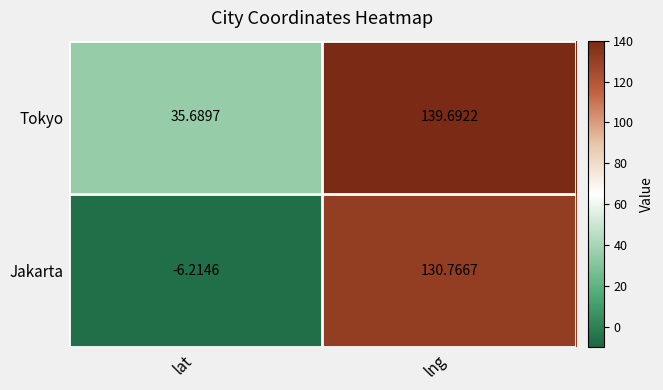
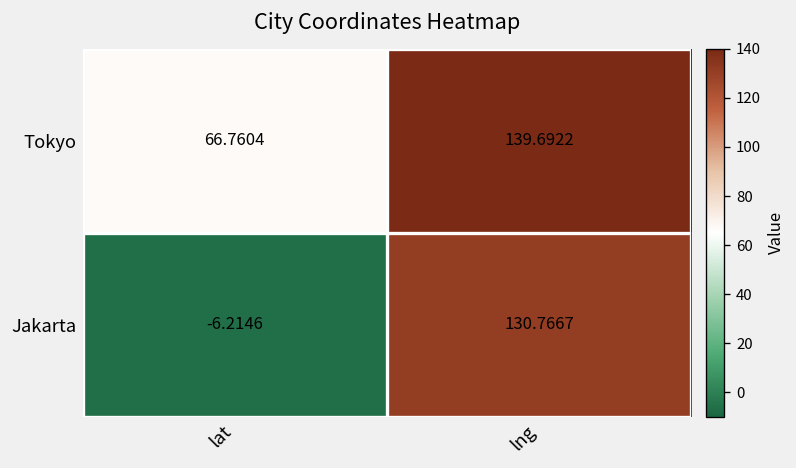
  {
    "Tokyo": {
-     "lat": 35.6897,
+     "lat": 66.7604,
      "lng": 139.6922
    },
    "Jakarta": {
      "lat": -6.2146,
      "lng": 130.7667
    }
  }
